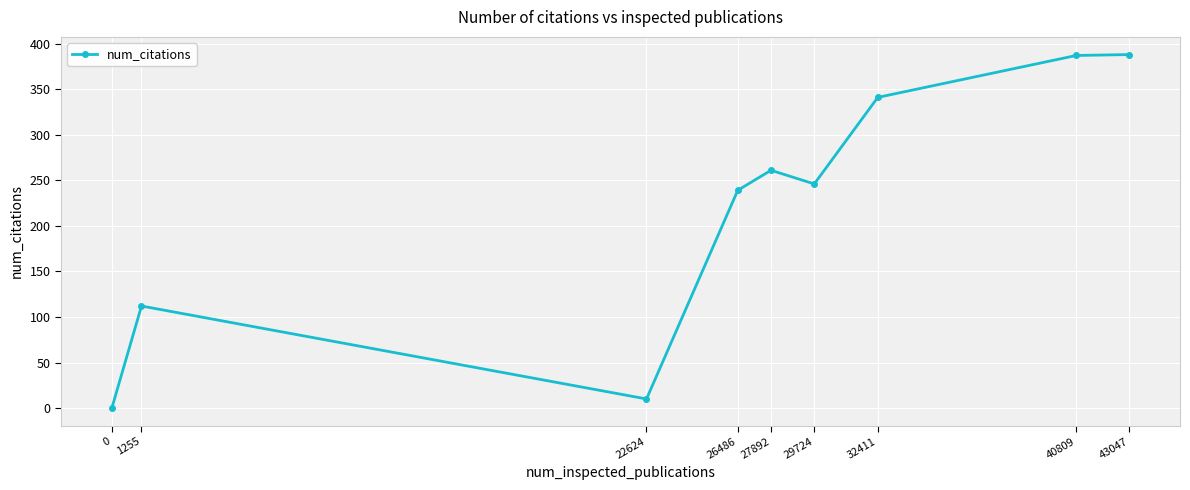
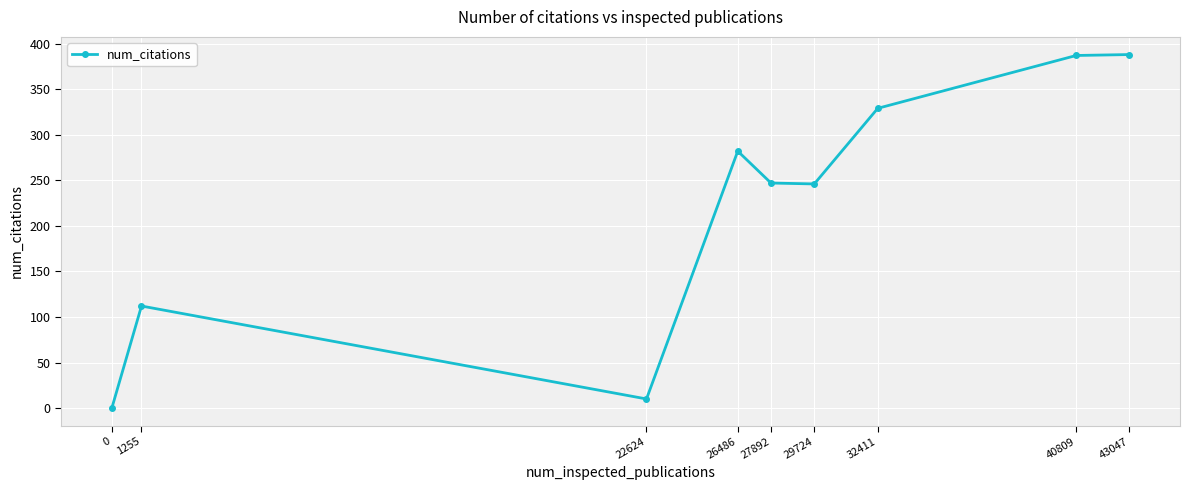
  {
    "0": 0,
    "1255": 110,
    "22624": 10,
-   "26486": 240,
-   "27892": 260,
+   "26486": 280,
+   "27892": 250,
    "29724": 250,
-   "32411": 340,
+   "32411": 330,
    "40809": 390,
    "43047": 390
  }
